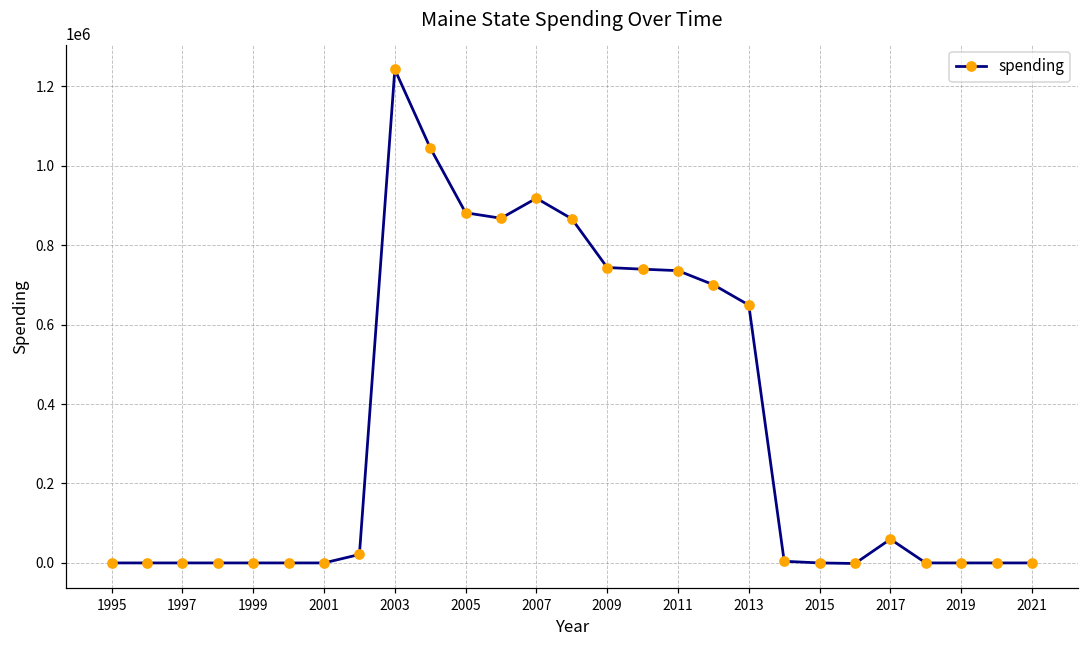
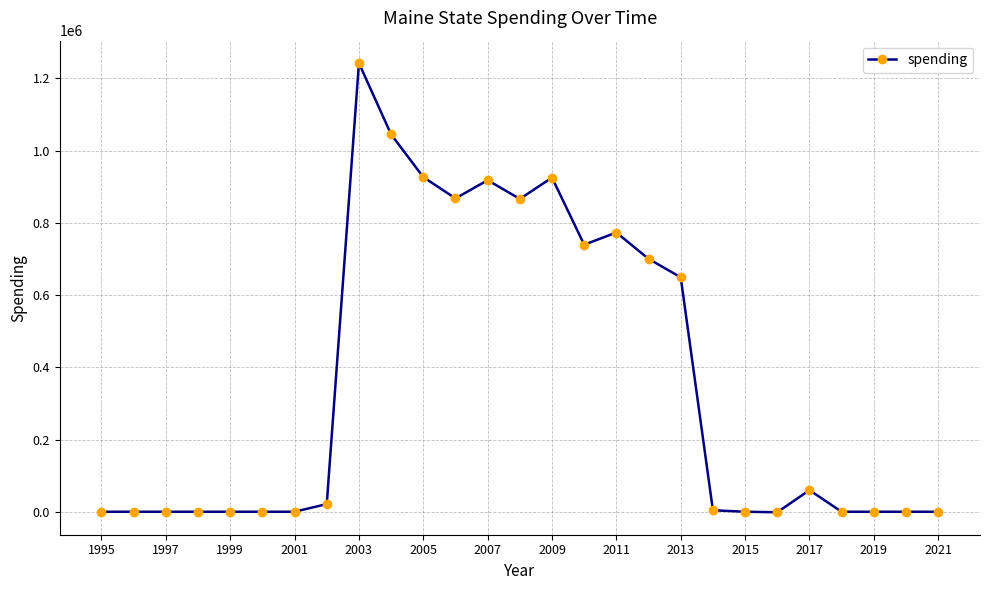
  {
    "1995": 0,
    "1997": 0,
    "1999": 0,
    "2001": 0,
    "2003": 1240000,
-   "2005": 880000,
+   "2005": 930000,
    "2007": 920000,
-   "2009": 740000,
-   "2011": 740000,
+   "2009": 930000,
+   "2011": 770000,
    "2013": 650000,
    "2015": 0,
    "2017": 60000,
    "2019": 0,
    "2021": 0
  }
